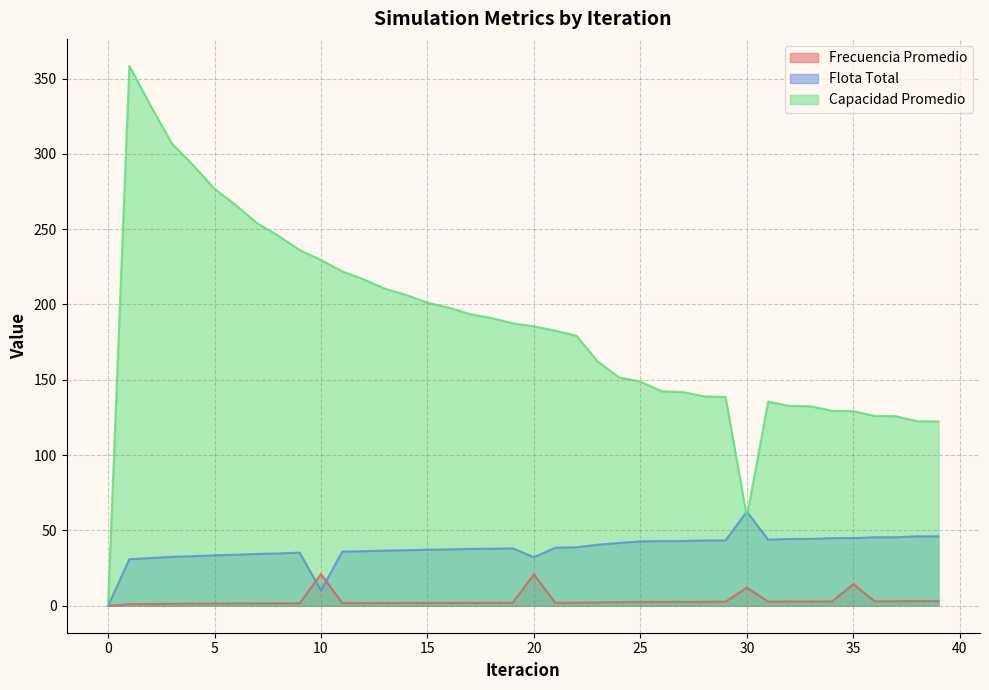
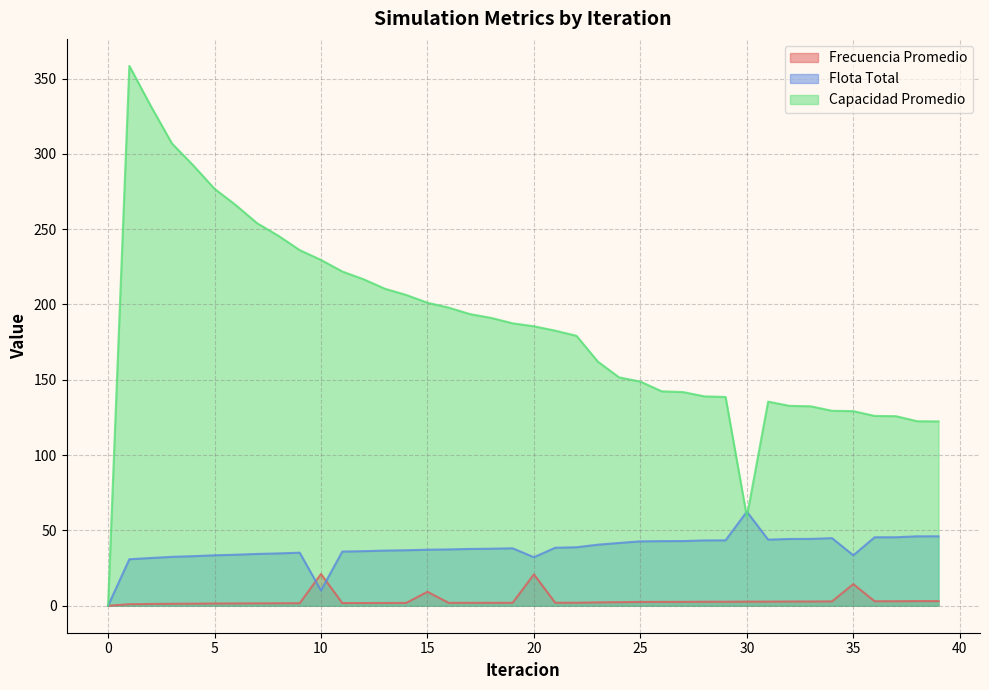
  {
    "Frecuencia Promedio": {
      "5": 1,
      "10": 21,
-     "15": 2,
+     "15": 9,
      "20": 21,
      "25": 3,
-     "30": 12,
+     "30": 3,
      "35": 14
    },
    "Flota Total": {
      "5": 33,
      "10": 10,
      "15": 37,
      "20": 32,
      "25": 43,
      "30": 62,
-     "35": 45
+     "35": 33
    },
    "Capacidad Promedio": {
      "5": 277,
      "10": 230,
      "15": 201,
      "20": 186,
      "25": 149,
      "30": 59,
      "35": 129
    }
  }
